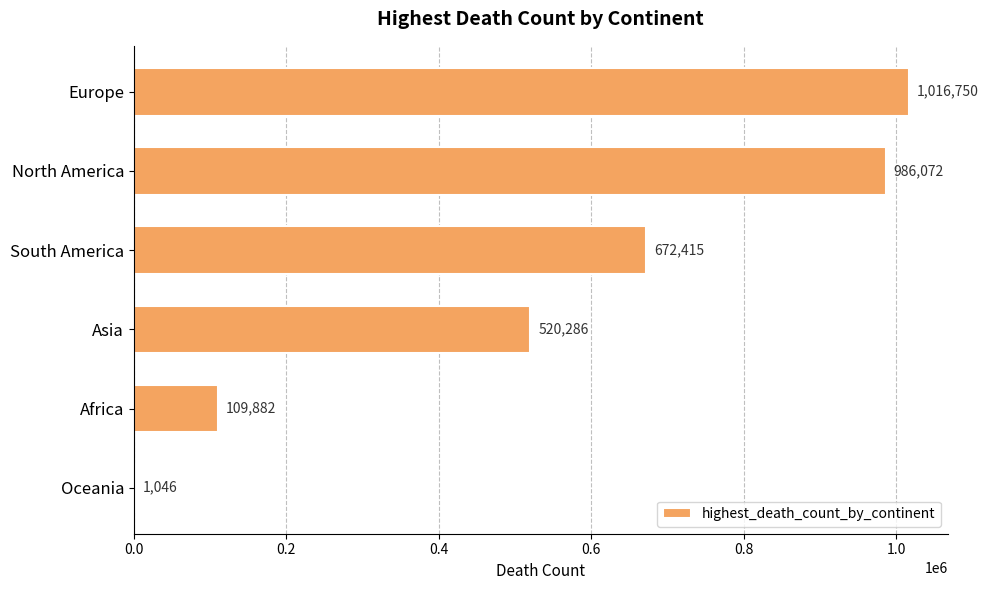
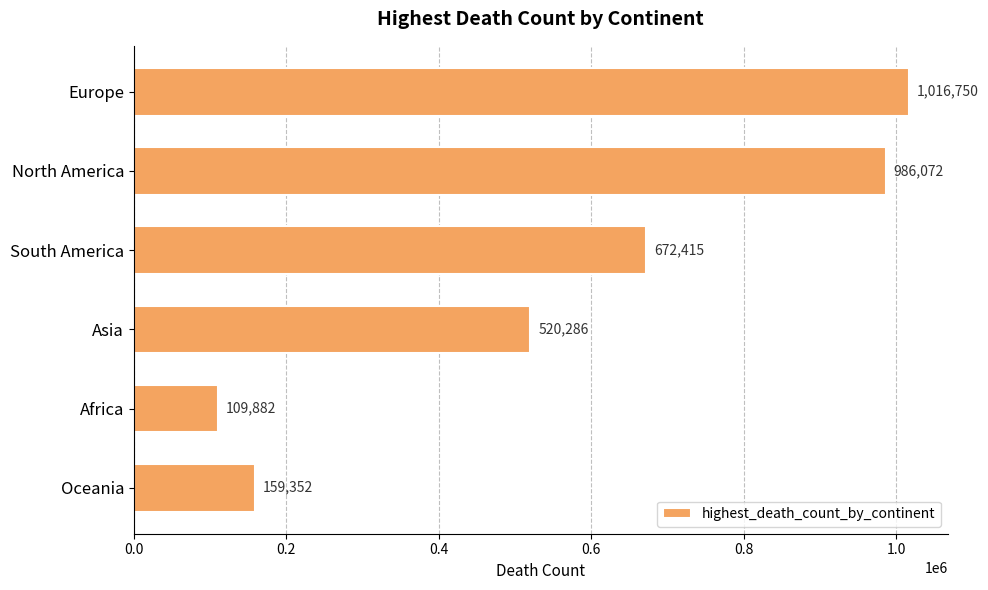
  {
    "Europe": "1,016,750",
    "North America": "986,072",
    "South America": "672,415",
    "Asia": "520,286",
    "Africa": "109,882",
-   "Oceania": "1,046"
+   "Oceania": "159,352"
  }
